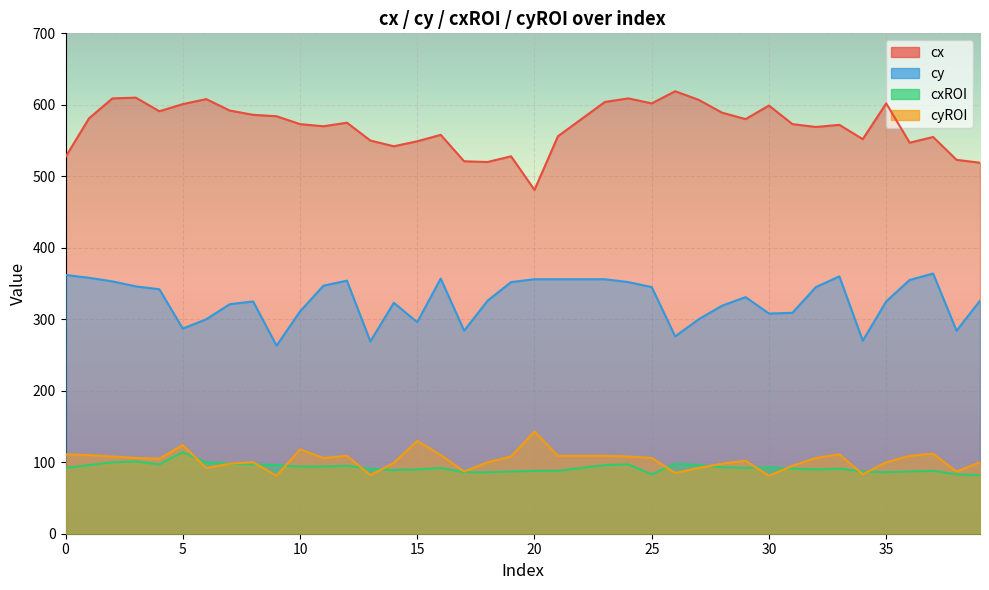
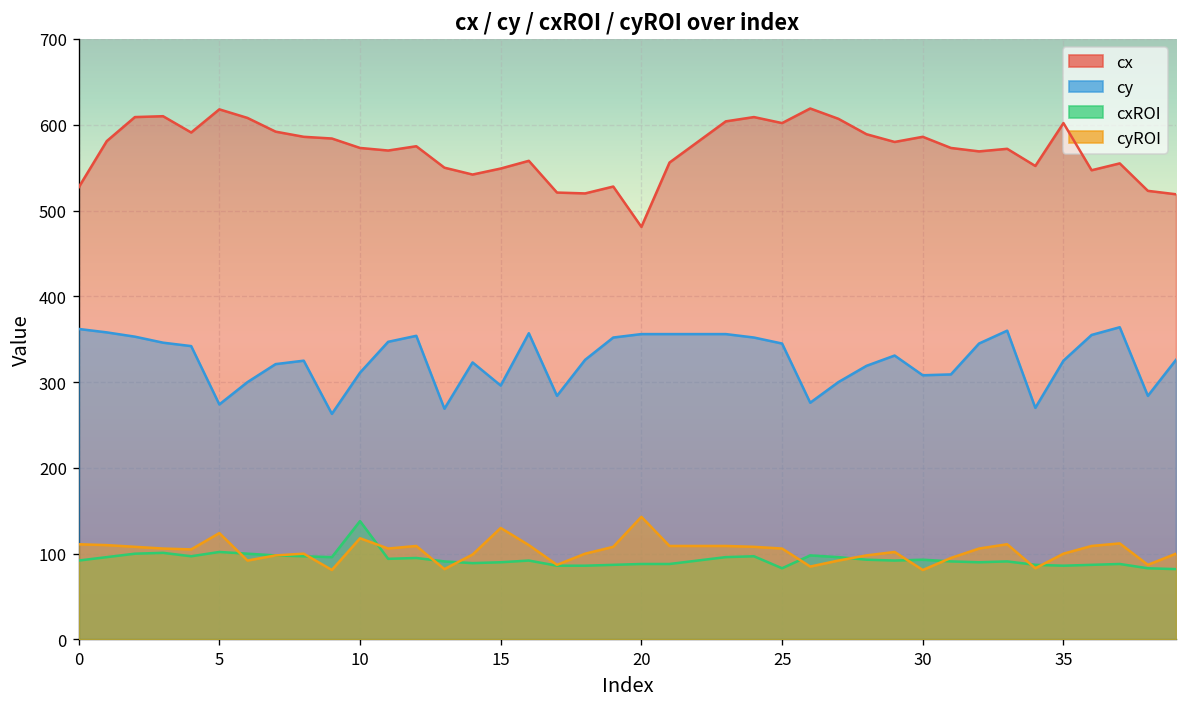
  {
    "cx": {
      "0": 530,
-     "5": 600,
+     "5": 620,
      "10": 570,
      "15": 550,
      "20": 480,
      "25": 600,
-     "30": 600
+     "30": 590
    },
    "cy": {
      "0": 360,
-     "5": 290,
+     "5": 270,
      "10": 310,
      "15": 300,
      "20": 360,
      "25": 350,
      "30": 310,
      "35": 330
    },
    "cxROI": {
      "0": 90,
-     "5": 110,
-     "10": 90,
+     "5": 100,
+     "10": 140,
      "15": 90,
      "20": 90,
      "25": 80,
      "30": 90,
      "35": 90
    },
    "cyROI": {
      "0": 110,
      "5": 120,
      "10": 120,
      "15": 130,
      "20": 140,
      "25": 110,
      "30": 80,
      "35": 100
    }
  }
